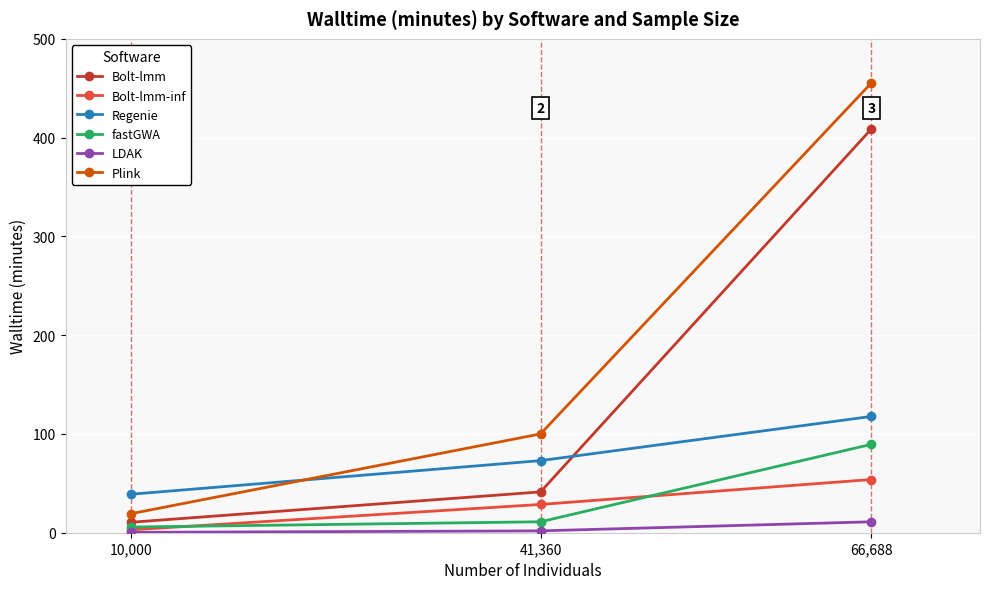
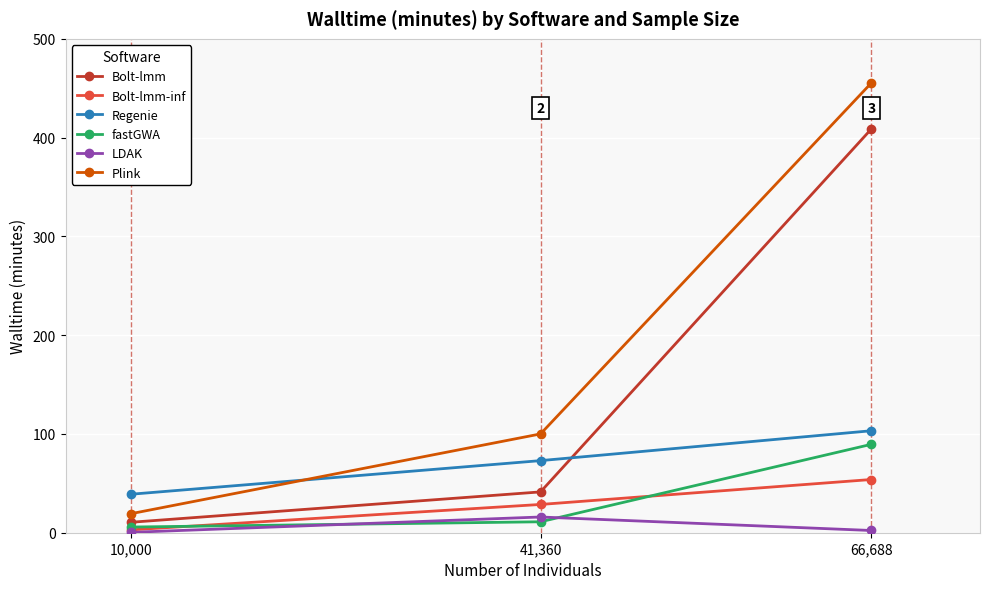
  {
    "Regenie": {
      "10,000": 40,
      "41,360": 70,
-     "66,688": 120
+     "66,688": 100
    },
    "fastGWA": {
      "10,000": 10,
      "41,360": 10,
      "66,688": 90
    },
    "LDAK": {
-     "41,360": 0,
-     "66,688": 10
+     "41,360": 20,
+     "66,688": 0
    }
  }
